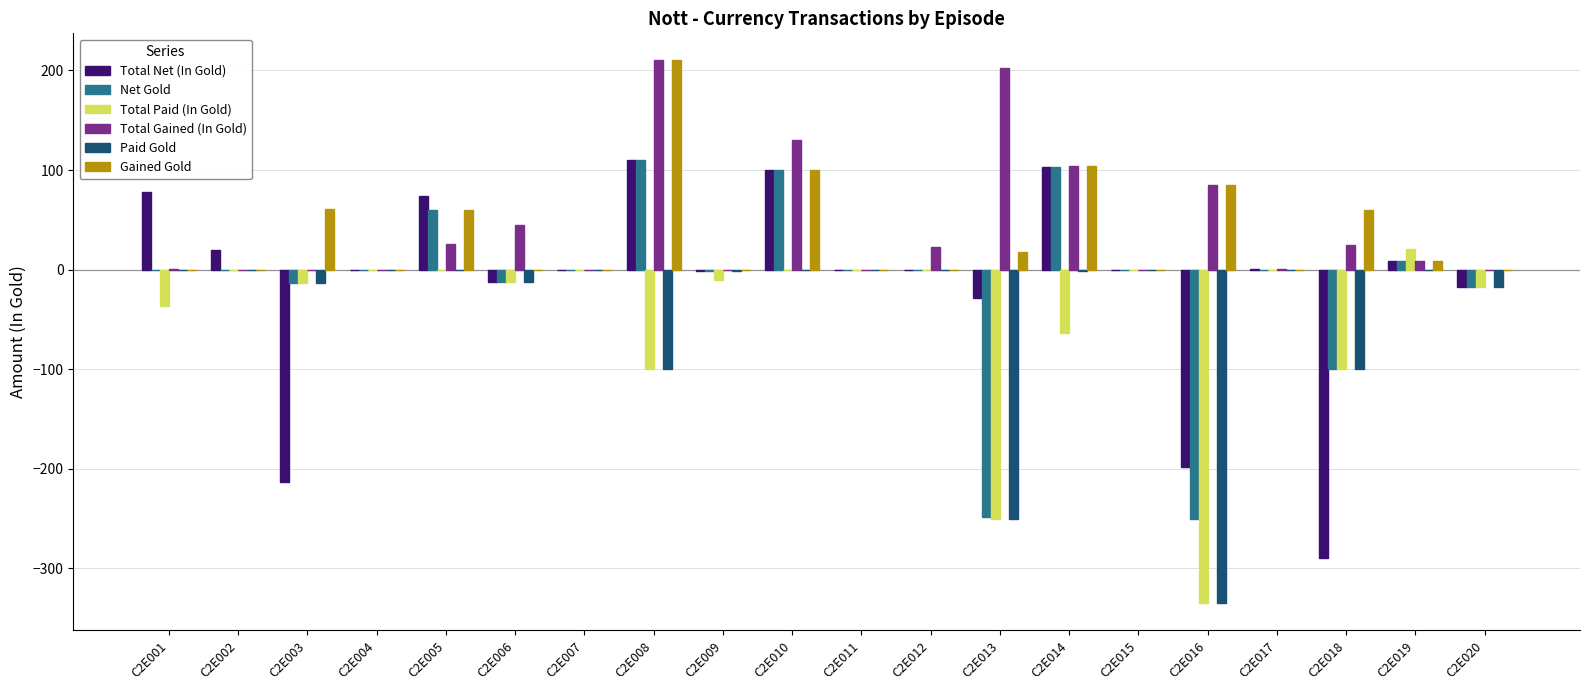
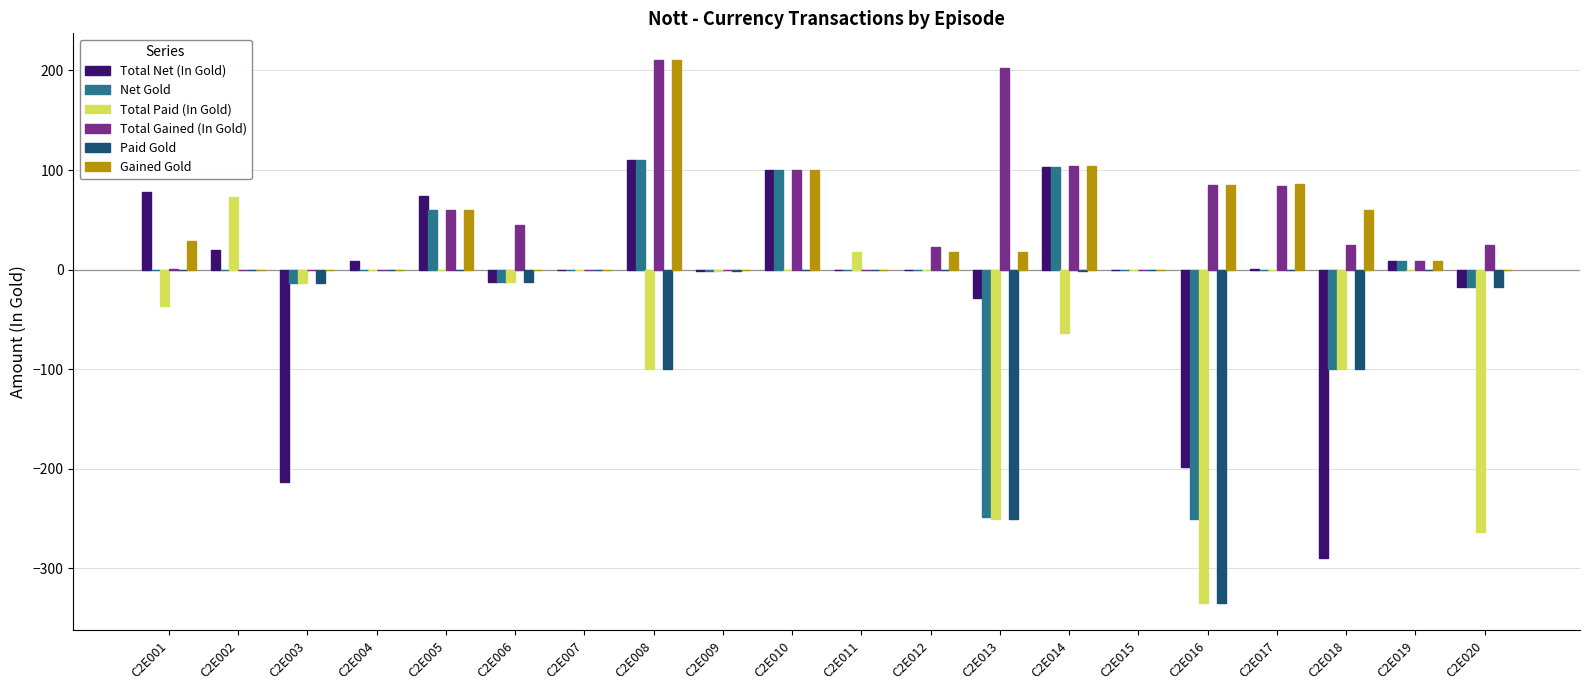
  {
    "Total Net (In Gold)": {
      "C2E001": 80,
      "C2E002": 20,
      "C2E003": -210,
-     "C2E004": 0,
+     "C2E004": 10,
      "C2E005": 70,
      "C2E006": -10,
      "C2E007": 0,
      "C2E008": 110,
      "C2E010": 100,
      "C2E011": 0,
      "C2E012": 0,
      "C2E013": -30,
      "C2E014": 100,
      "C2E015": 0,
      "C2E016": -200,
      "C2E018": -290,
      "C2E019": 10,
      "C2E020": -20
    },
    "Total Paid (In Gold)": {
      "C2E001": -40,
-     "C2E002": 0,
+     "C2E002": 70,
      "C2E003": -10,
      "C2E004": 0,
      "C2E005": 0,
      "C2E006": -10,
      "C2E007": 0,
      "C2E008": -100,
-     "C2E009": -10,
+     "C2E009": 0,
      "C2E010": 0,
-     "C2E011": 0,
+     "C2E011": 20,
      "C2E012": 0,
      "C2E013": -250,
      "C2E014": -60,
      "C2E015": 0,
      "C2E016": -340,
      "C2E017": 0,
      "C2E018": -100,
-     "C2E019": 20,
-     "C2E020": -20
+     "C2E019": 0,
+     "C2E020": -260
    },
    "Total Gained (In Gold)": {
      "C2E002": 0,
      "C2E003": 0,
      "C2E004": 0,
-     "C2E005": 30,
+     "C2E005": 60,
      "C2E006": 40,
      "C2E007": 0,
      "C2E008": 210,
      "C2E009": 0,
-     "C2E010": 130,
+     "C2E010": 100,
      "C2E011": 0,
      "C2E012": 20,
      "C2E013": 200,
      "C2E014": 100,
      "C2E015": 0,
      "C2E016": 90,
-     "C2E017": 0,
+     "C2E017": 80,
      "C2E018": 20,
      "C2E019": 10,
-     "C2E020": 0
+     "C2E020": 20
    },
    "Gained Gold": {
-     "C2E001": 0,
+     "C2E001": 30,
      "C2E002": 0,
-     "C2E003": 60,
+     "C2E003": 0,
      "C2E004": 0,
      "C2E005": 60,
      "C2E006": 0,
      "C2E007": 0,
      "C2E008": 210,
      "C2E009": 0,
      "C2E010": 100,
      "C2E011": 0,
-     "C2E012": 0,
+     "C2E012": 20,
      "C2E013": 20,
      "C2E014": 100,
      "C2E015": 0,
      "C2E016": 90,
-     "C2E017": 0,
+     "C2E017": 90,
      "C2E018": 60,
      "C2E019": 10,
      "C2E020": 0
    }
  }
